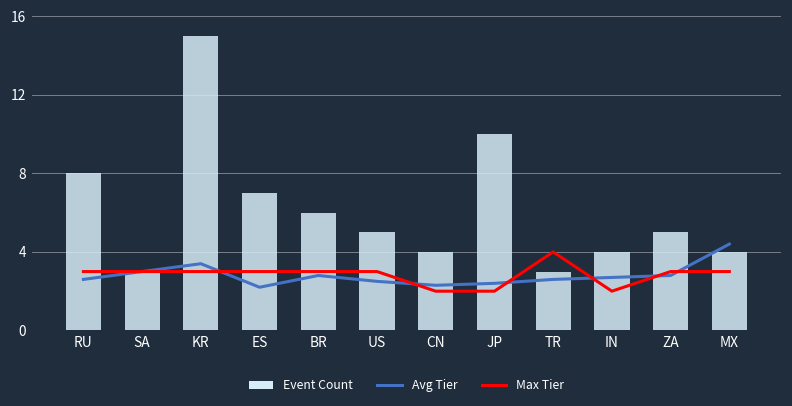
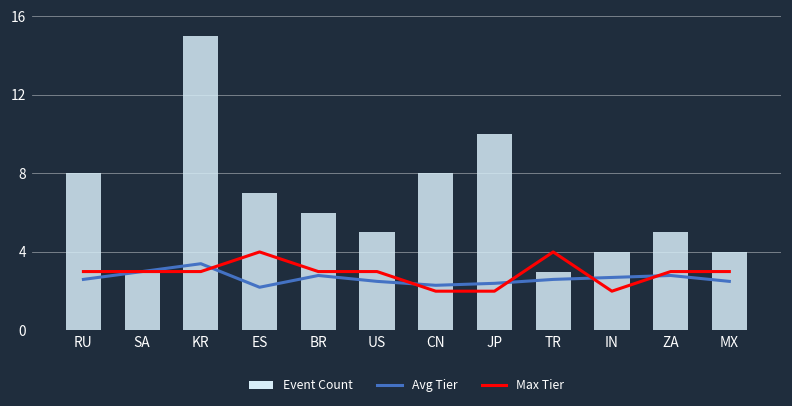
  {
    "Avg Tier": {
      "RU": 2.6,
      "KR": 3.4,
      "ES": 2.2,
      "BR": 2.8,
      "US": 2.5,
      "CN": 2.3,
      "JP": 2.4,
      "TR": 2.6,
      "IN": 2.7,
      "ZA": 2.8,
-     "MX": 4.4
+     "MX": 2.5
    },
    "Event Count": {
      "RU": 8,
      "SA": 3,
      "KR": 15,
      "ES": 7,
      "BR": 6,
      "US": 5,
-     "CN": 4,
+     "CN": 8,
      "JP": 10,
      "TR": 3,
      "IN": 4,
      "ZA": 5,
      "MX": 4
    },
    "Max Tier": {
      "RU": 3,
      "KR": 3,
-     "ES": 3,
+     "ES": 4,
      "BR": 3,
      "US": 3,
      "CN": 2,
      "JP": 2,
      "TR": 4,
      "IN": 2,
      "ZA": 3,
      "MX": 3
    }
  }
